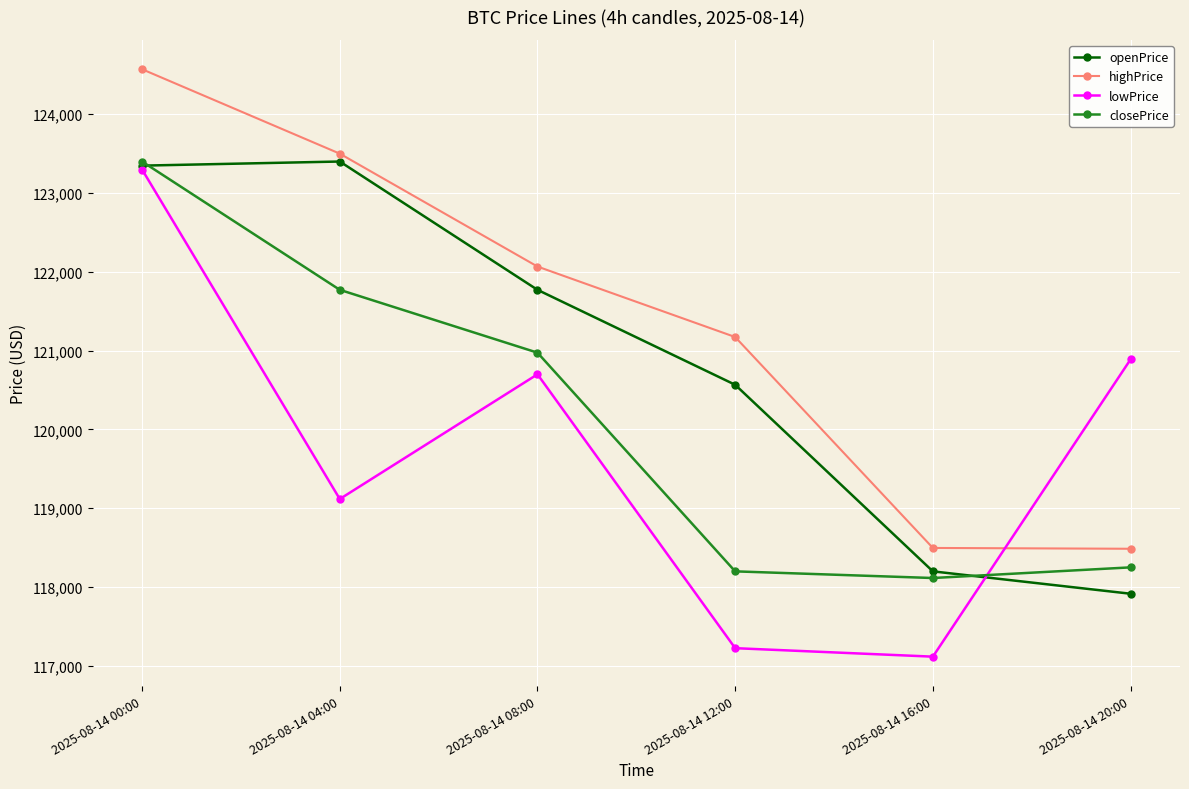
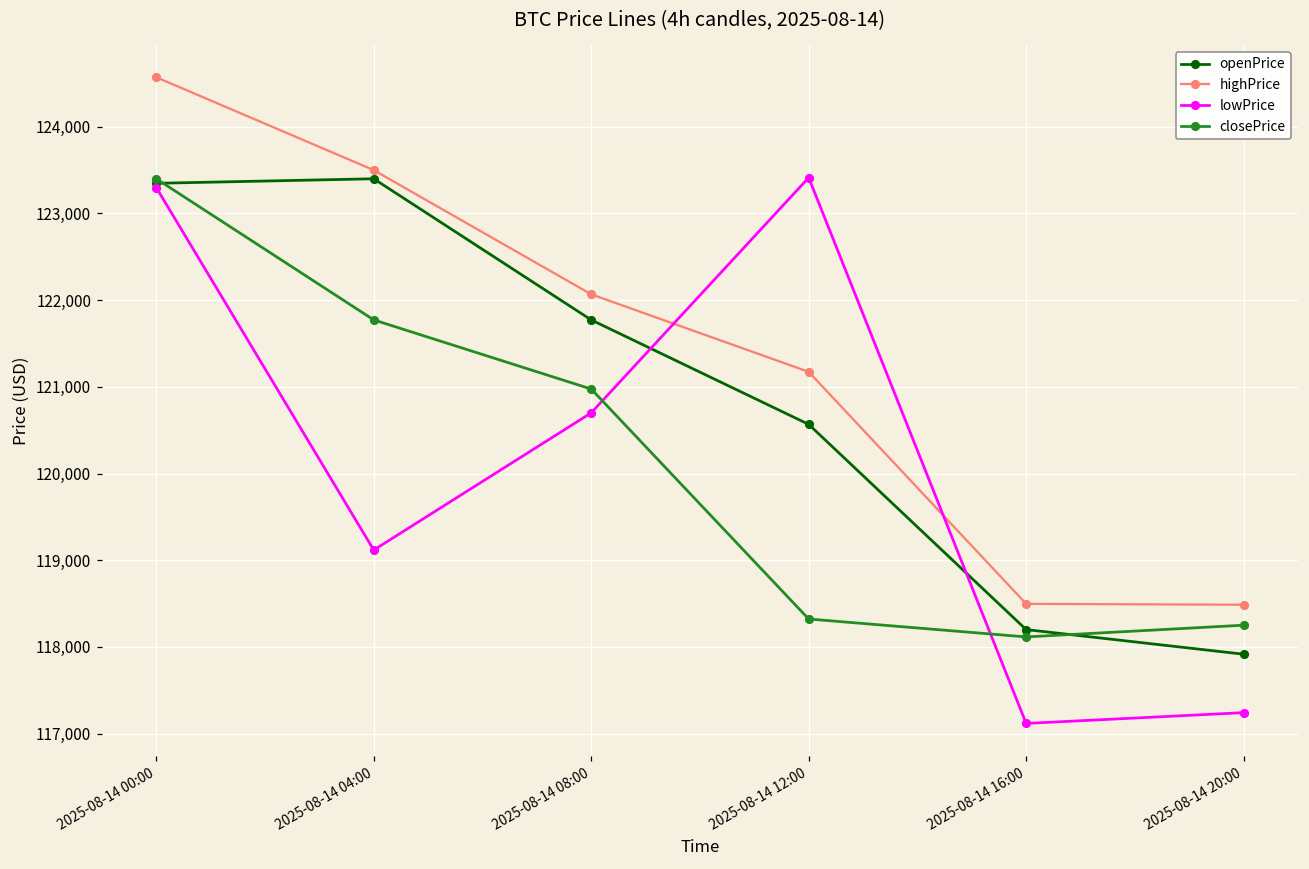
  {
    "openPrice": {
      "2025-08-14 00:00": "123,300",
      "2025-08-14 04:00": "123,400",
      "2025-08-14 08:00": "121,800",
      "2025-08-14 12:00": "120,600",
      "2025-08-14 16:00": "118,200",
      "2025-08-14 20:00": "117,900"
    },
    "highPrice": {
      "2025-08-14 00:00": "124,600",
      "2025-08-14 04:00": "123,500",
      "2025-08-14 08:00": "122,100",
      "2025-08-14 12:00": "121,200",
      "2025-08-14 16:00": "118,500",
      "2025-08-14 20:00": "118,500"
    },
    "lowPrice": {
      "2025-08-14 00:00": "123,300",
      "2025-08-14 04:00": "119,100",
      "2025-08-14 08:00": "120,700",
-     "2025-08-14 12:00": "117,200",
+     "2025-08-14 12:00": "123,400",
      "2025-08-14 16:00": "117,100",
-     "2025-08-14 20:00": "120,900"
+     "2025-08-14 20:00": "117,200"
    },
    "closePrice": {
      "2025-08-14 00:00": "123,400",
      "2025-08-14 04:00": "121,800",
      "2025-08-14 08:00": "121,000",
-     "2025-08-14 12:00": "118,200",
+     "2025-08-14 12:00": "118,300",
      "2025-08-14 16:00": "118,100",
      "2025-08-14 20:00": "118,300"
    }
  }
